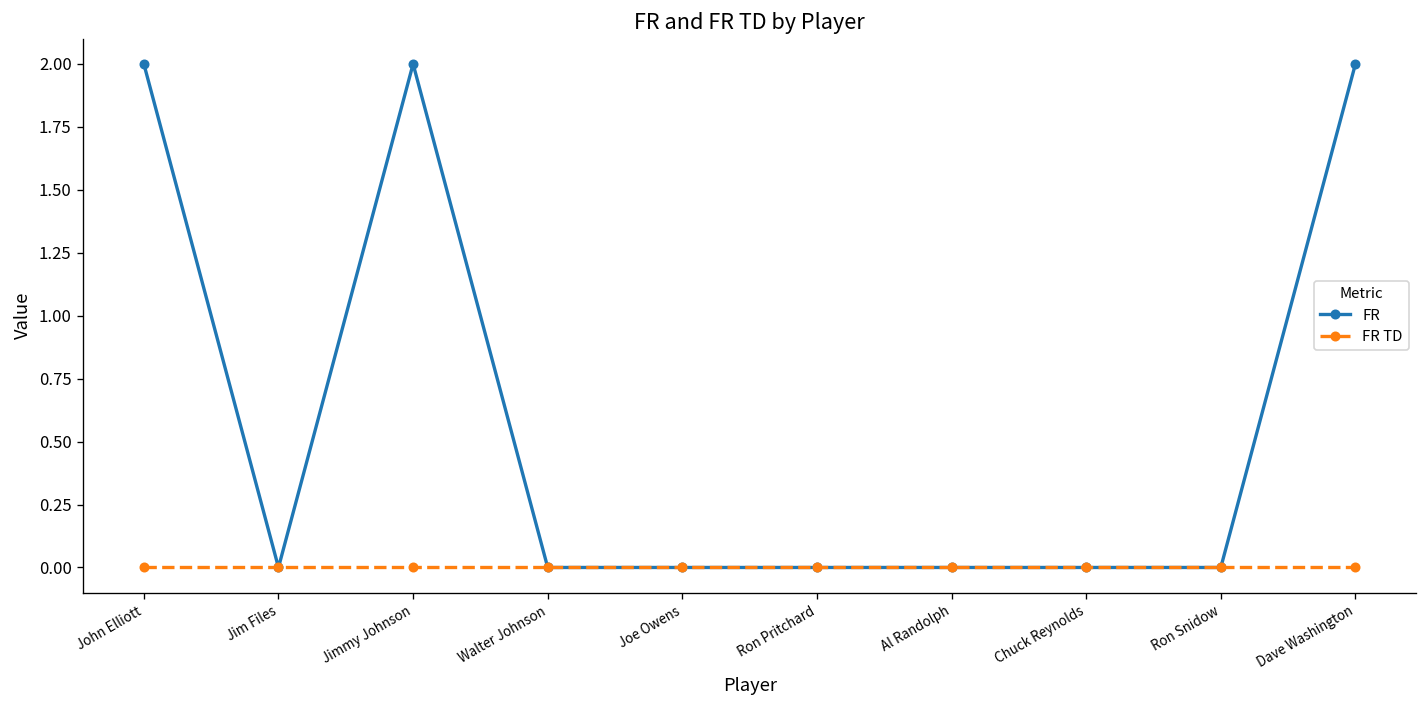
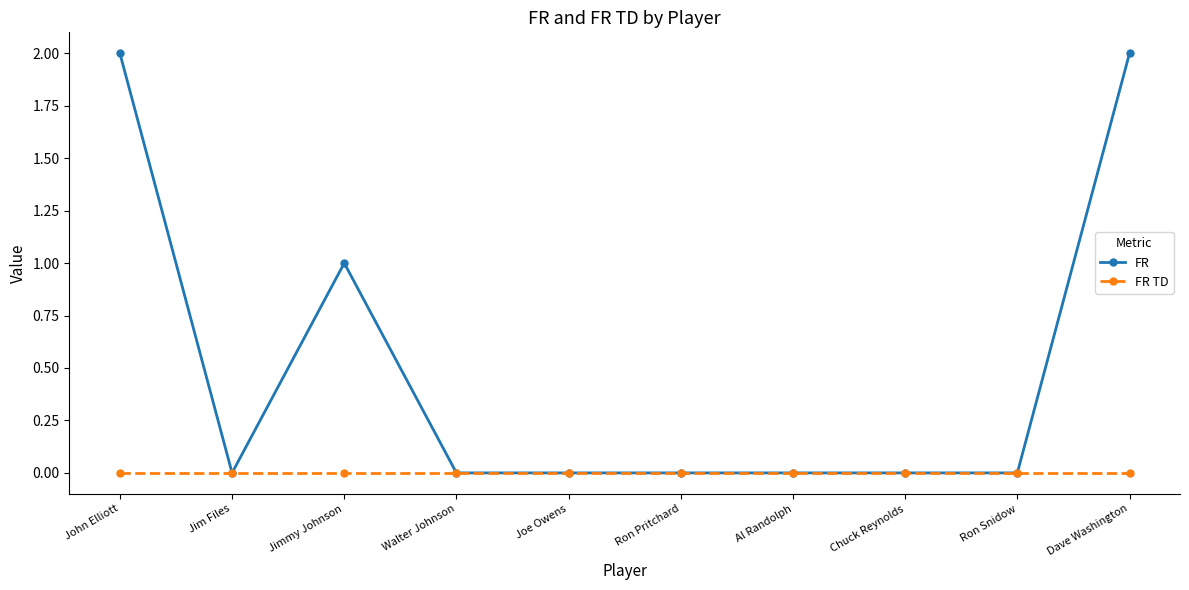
  {
    "FR": {
      "John Elliott": 2,
-     "Jimmy Johnson": 2,
+     "Jimmy Johnson": 1,
      "Dave Washington": 2
    },
    "FR TD": {
      "John Elliott": 0,
      "Jimmy Johnson": 0,
      "Dave Washington": 0
    }
  }
